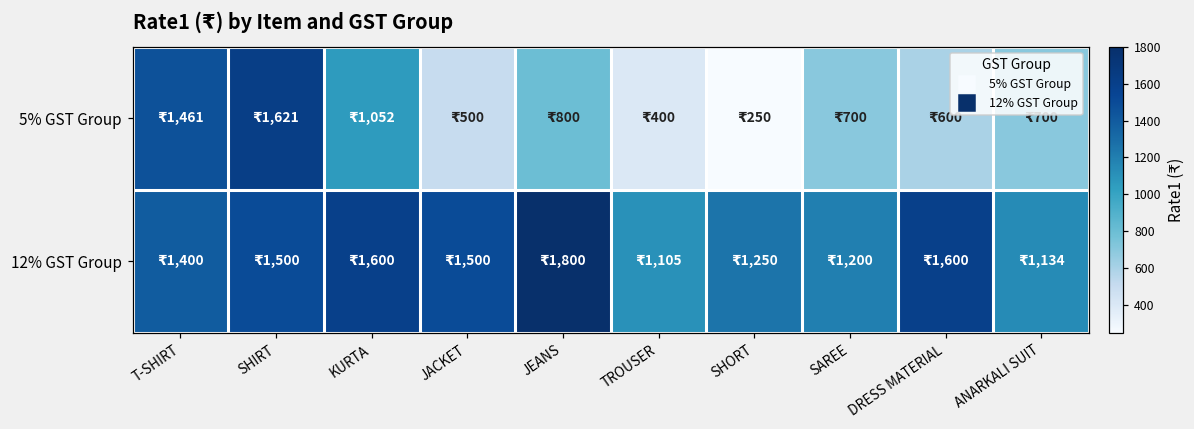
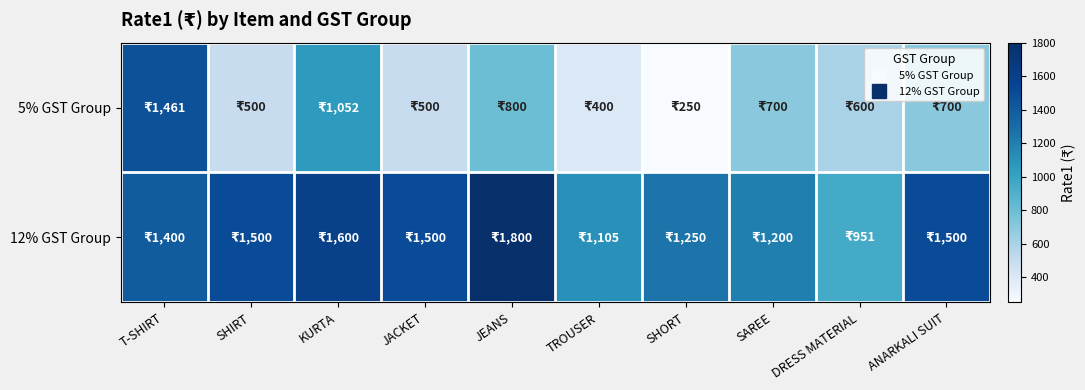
  {
    "5% GST Group": {
      "T-SHIRT": "1,461",
-     "SHIRT": "1,621",
+     "SHIRT": "500",
      "KURTA": "1,052",
      "JACKET": "500",
      "JEANS": "800",
      "TROUSER": "400",
      "SHORT": "250",
      "SAREE": "700"
    },
    "12% GST Group": {
      "T-SHIRT": "1,400",
      "SHIRT": "1,500",
      "KURTA": "1,600",
      "JACKET": "1,500",
      "JEANS": "1,800",
      "TROUSER": "1,105",
      "SHORT": "1,250",
      "SAREE": "1,200",
-     "DRESS MATERIAL": "1,600",
-     "ANARKALI SUIT": "1,134"
+     "DRESS MATERIAL": "951",
+     "ANARKALI SUIT": "1,500"
    }
  }
